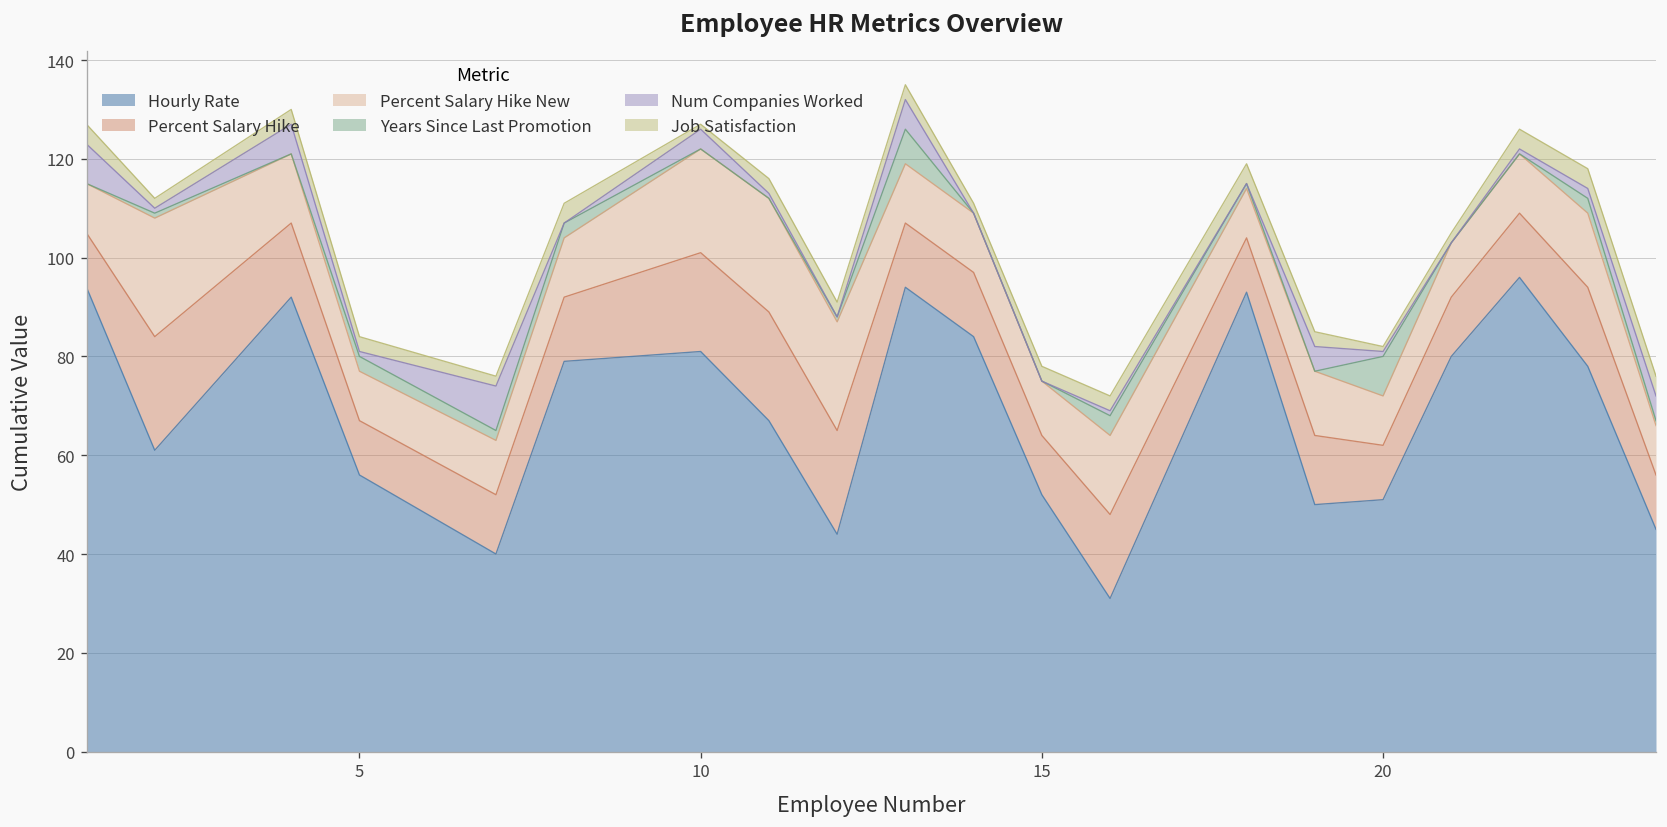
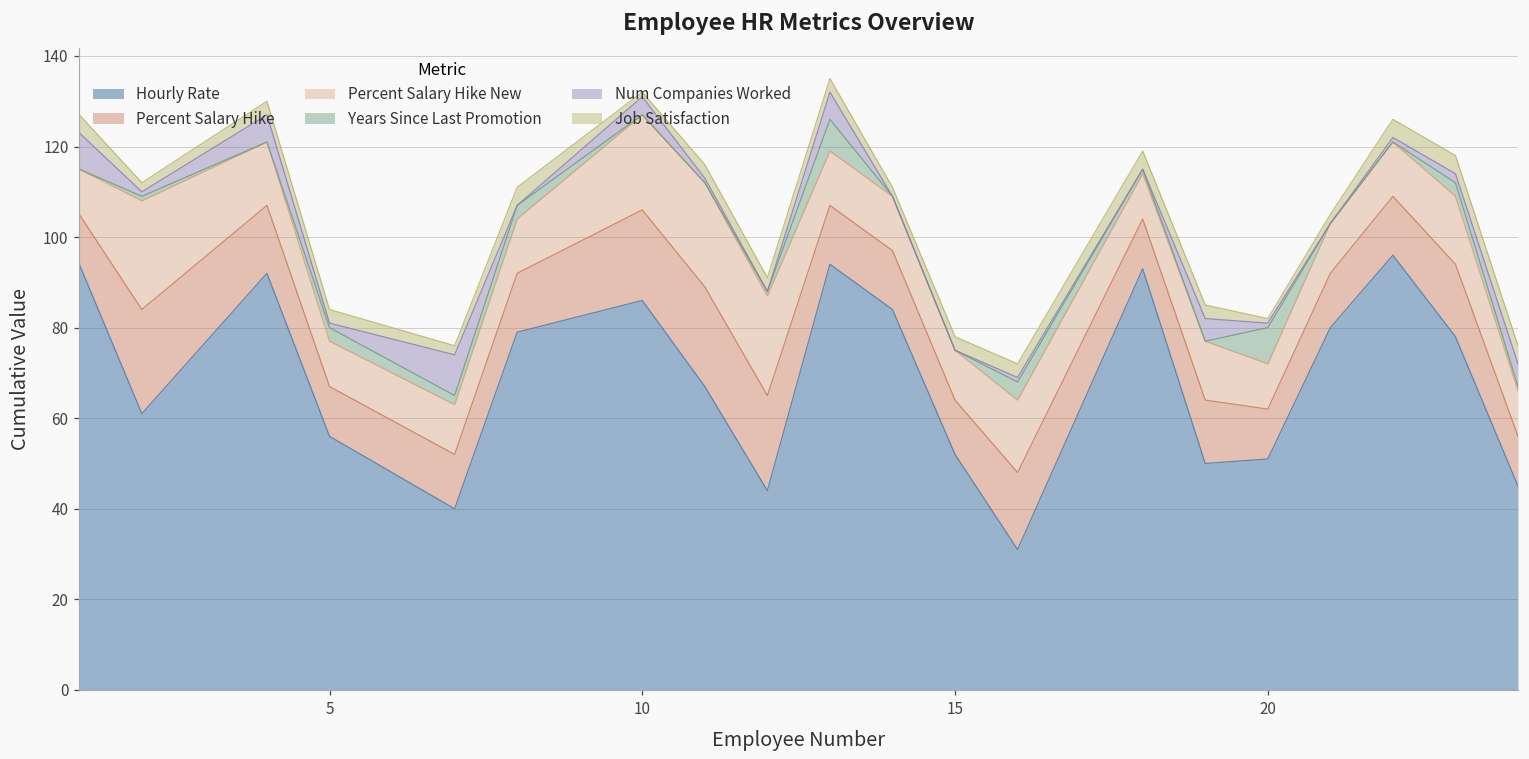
  {
    "Hourly Rate": {
      "5": 56,
-     "10": 81,
+     "10": 86,
      "15": 52,
      "20": 51
    }
  }
